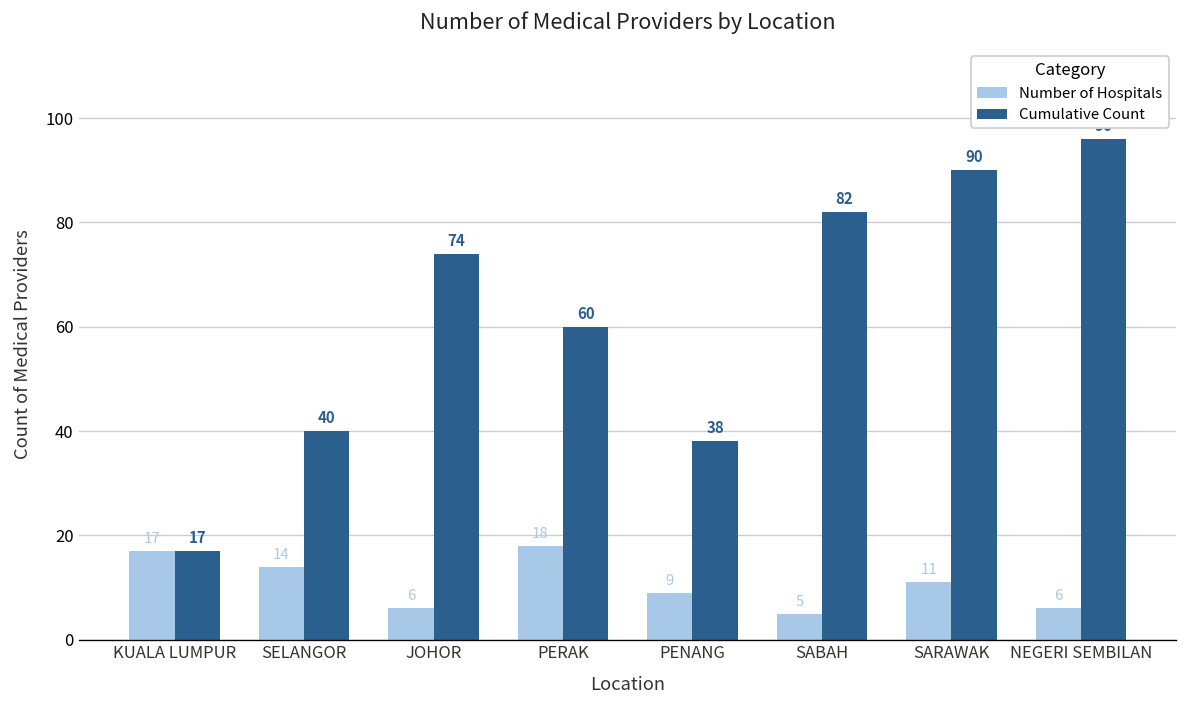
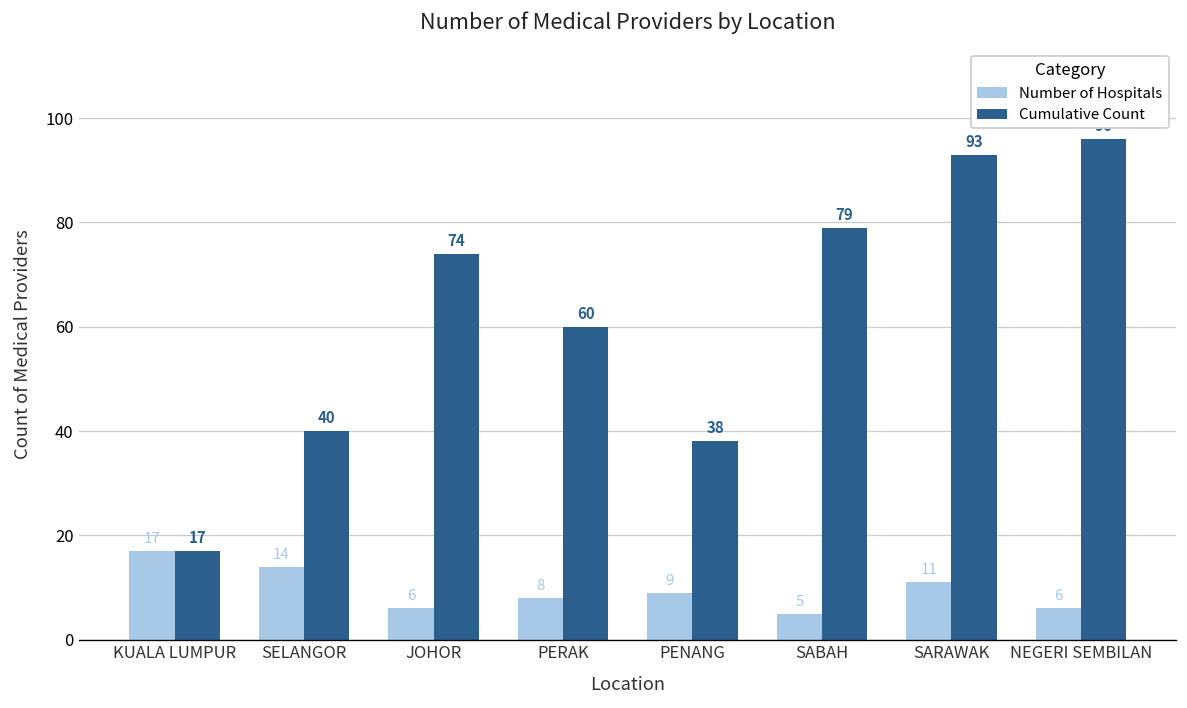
  {
    "Number of Hospitals": {
      "KUALA LUMPUR": 17,
      "SELANGOR": 14,
      "JOHOR": 6,
-     "PERAK": 18,
+     "PERAK": 8,
      "PENANG": 9,
      "SABAH": 5,
      "SARAWAK": 11,
      "NEGERI SEMBILAN": 6
    },
    "Cumulative Count": {
      "KUALA LUMPUR": 17,
      "SELANGOR": 40,
      "JOHOR": 74,
      "PERAK": 60,
      "PENANG": 38,
-     "SABAH": 82,
-     "SARAWAK": 90
+     "SABAH": 79,
+     "SARAWAK": 93
    }
  }
